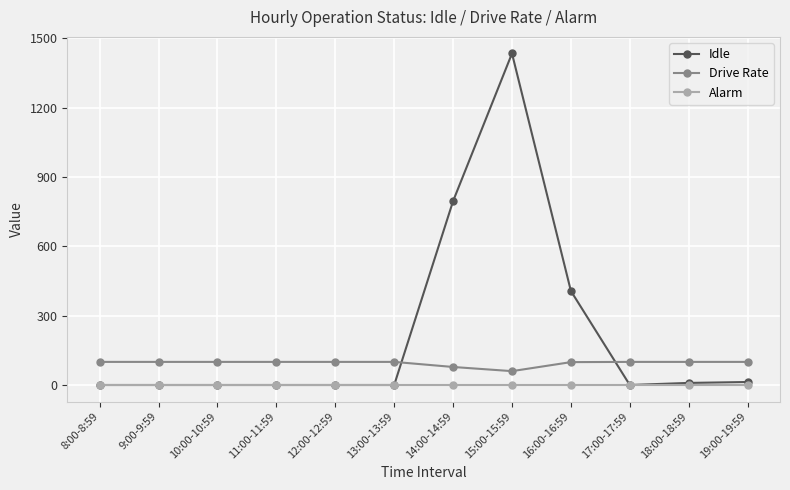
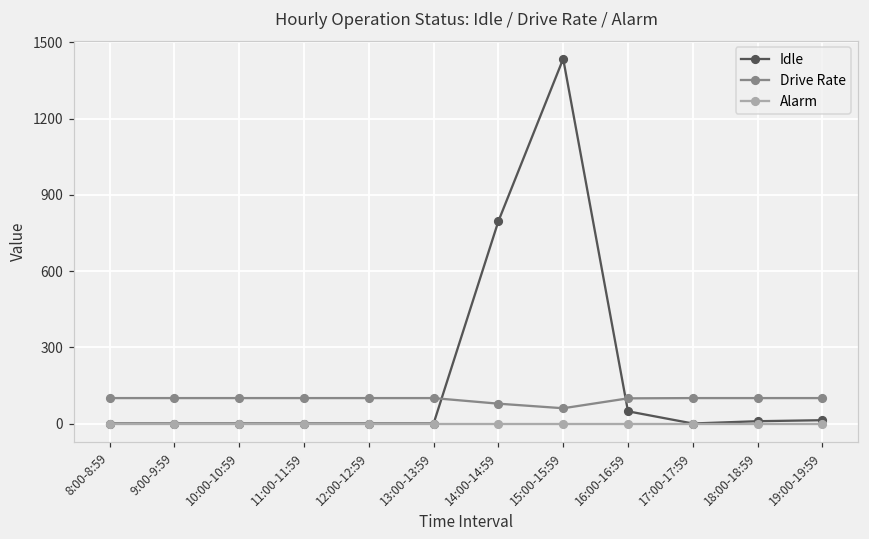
  {
    "Idle": {
      "14:00-14:59": 800,
      "15:00-15:59": 1440,
-     "16:00-16:59": 410,
+     "16:00-16:59": 50,
      "19:00-19:59": 10
    }
  }
